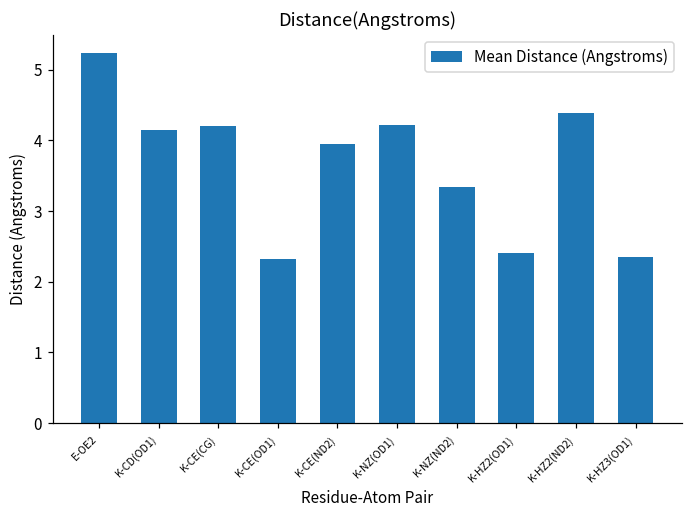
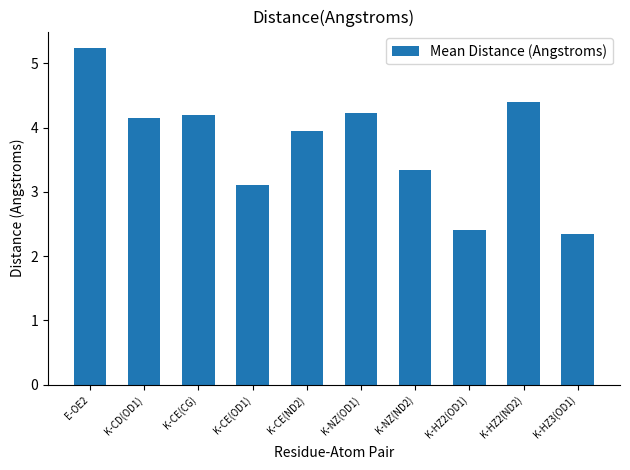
  {
    "E-OE2": 5.2,
    "K-CD(OD1)": 4.1,
    "K-CE(CG)": 4.2,
-   "K-CE(OD1)": 2.3,
+   "K-CE(OD1)": 3.1,
    "K-CE(ND2)": 3.9,
    "K-NZ(OD1)": 4.2,
    "K-NZ(ND2)": 3.3,
    "K-HZ2(OD1)": 2.4,
    "K-HZ2(ND2)": 4.4,
    "K-HZ3(OD1)": 2.3
  }
